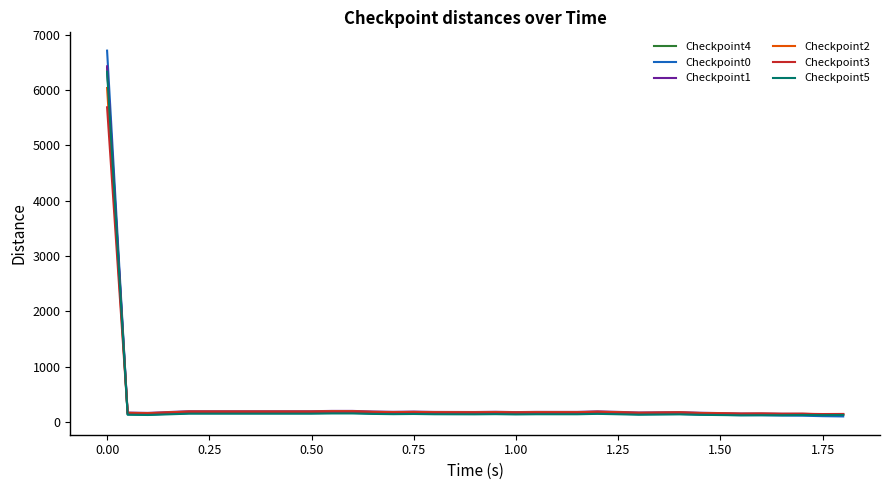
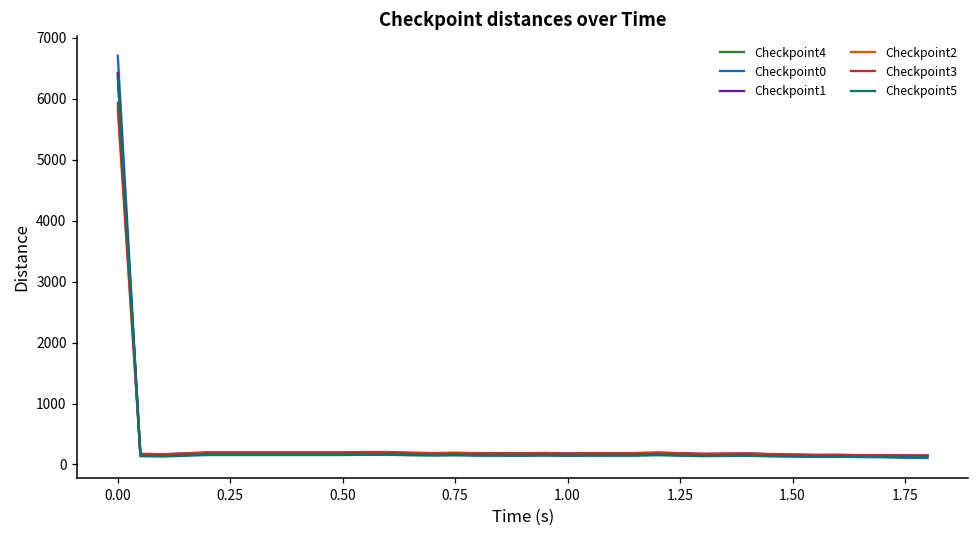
  {
    "Checkpoint0": {
      "0.00": 6700
    },
    "Checkpoint2": {
-     "0.00": 6000
+     "0.00": 5800
    },
    "Checkpoint3": {
-     "0.00": 5700
+     "0.00": 5900
    },
    "Checkpoint5": {
      "0.00": 6300
    }
  }
